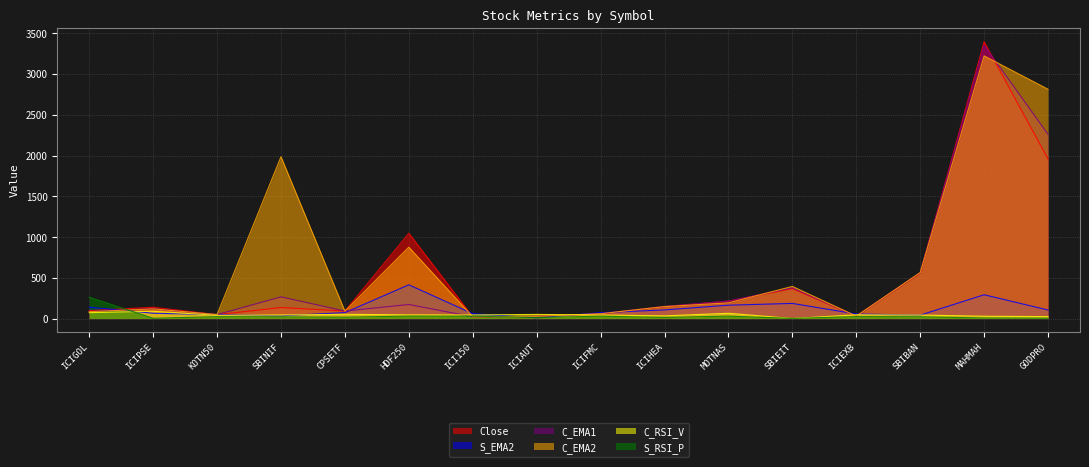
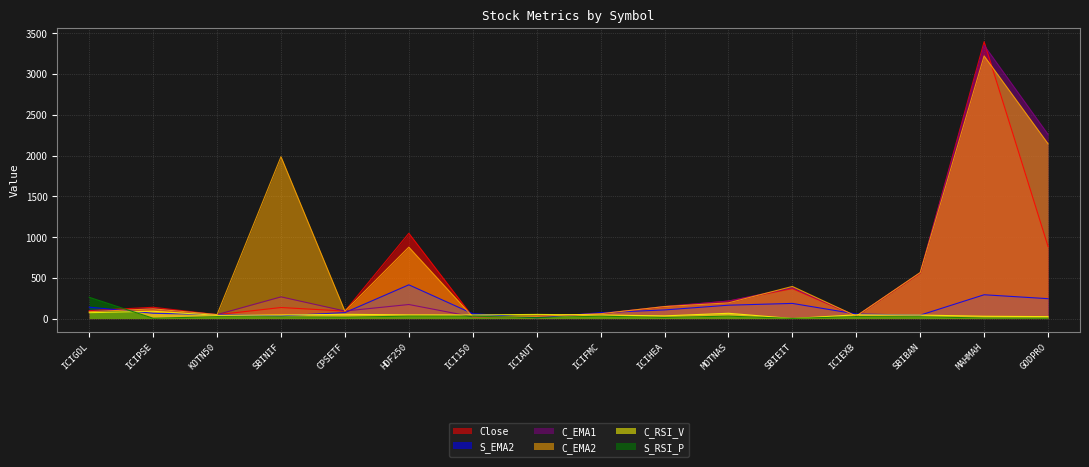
  {
    "Close": {
      "SBINIF": 100,
      "HDF250": 1000,
      "MAHMAH": 3400,
-     "GODPRO": 2000
+     "GODPRO": 900
    },
    "S_EMA2": {
      "ICIGOL": 100,
      "HDF250": 400,
      "ICIHEA": 100,
      "SBIEIT": 200,
      "MAHMAH": 300,
-     "GODPRO": 100
+     "GODPRO": 200
    },
    "C_EMA1": {
      "SBINIF": 300,
      "HDF250": 200,
      "MAHMAH": 3400,
      "GODPRO": 2300
    },
    "C_EMA2": {
      "SBINIF": 2000,
      "HDF250": 900,
      "MAHMAH": 3200,
-     "GODPRO": 2800
+     "GODPRO": 2100
    },
    "C_RSI_V": {
      "MOTNAS": 100
    },
    "S_RSI_P": {
      "ICIGOL": 300,
      "ICIPSE": 0,
      "CPSETF": 0,
      "MOTNAS": 0
    }
  }
